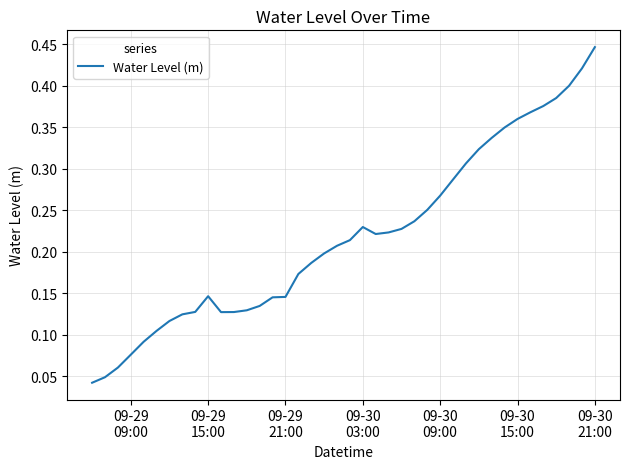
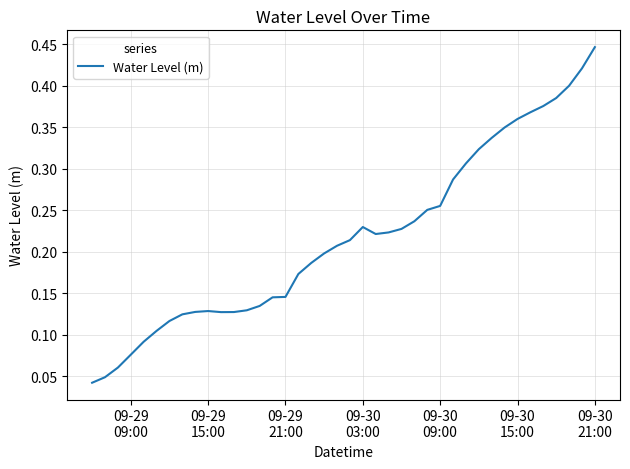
  {
    "09-29 09:00": 0.08,
-   "09-29 15:00": 0.15,
+   "09-29 15:00": 0.13,
    "09-29 21:00": 0.15,
    "09-30 03:00": 0.23,
-   "09-30 09:00": 0.27,
+   "09-30 09:00": 0.26,
    "09-30 15:00": 0.36,
    "09-30 21:00": 0.45
  }
